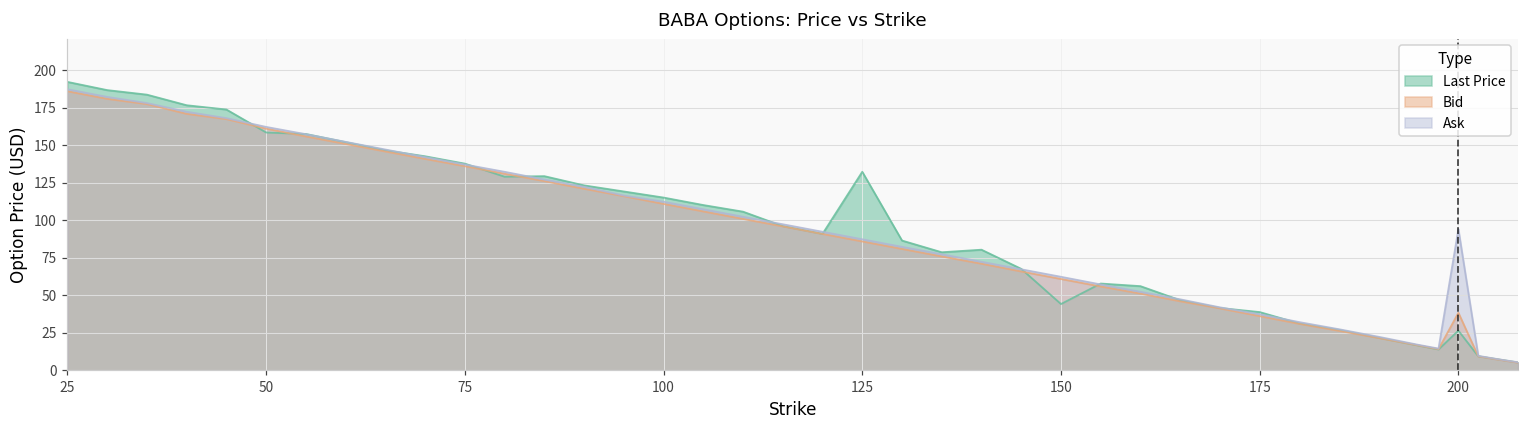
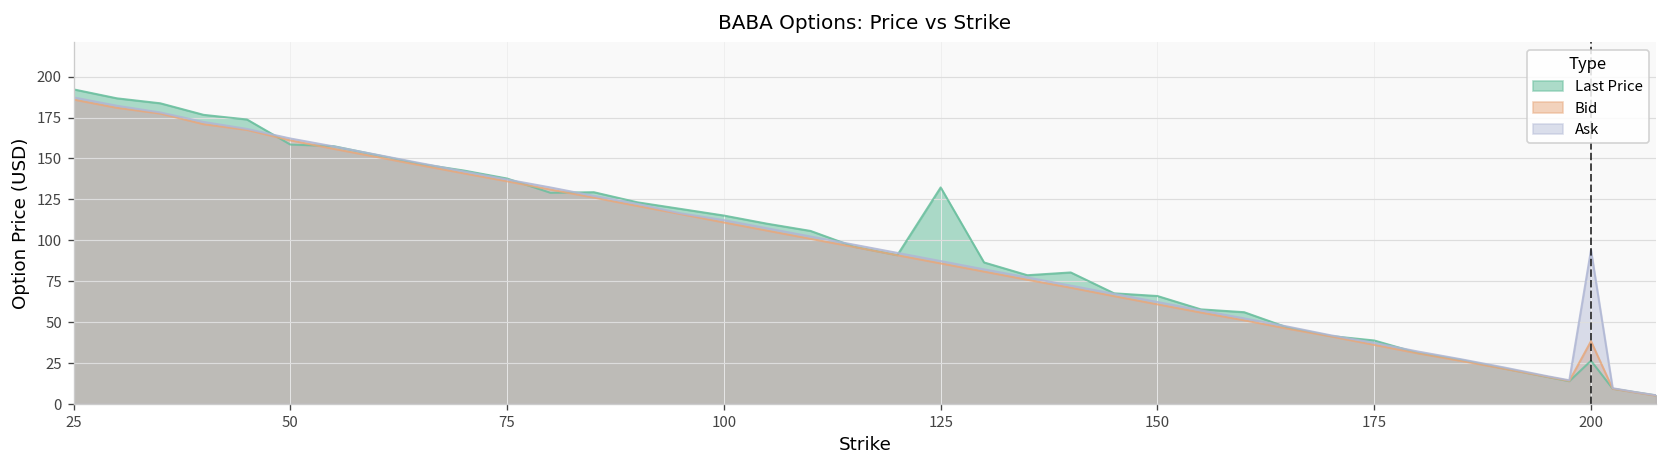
  {
    "Last Price": {
      "25": 192,
      "50": 159,
      "100": 115,
      "125": 132,
-     "150": 44,
+     "150": 66,
      "200": 26
    },
    "Bid": {
      "200": 38
    },
    "Ask": {
      "200": 94
    }
  }
